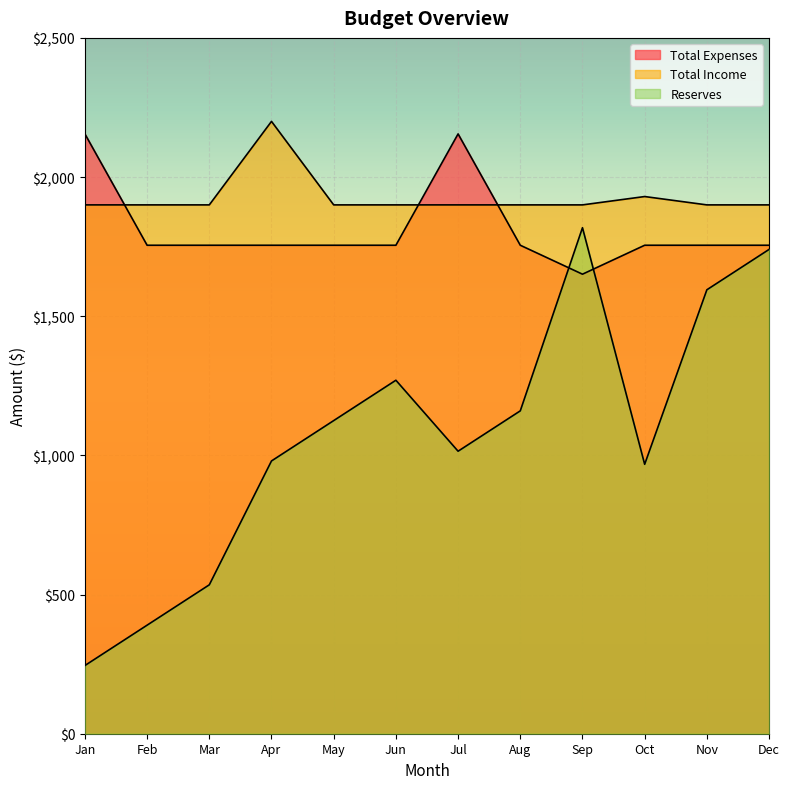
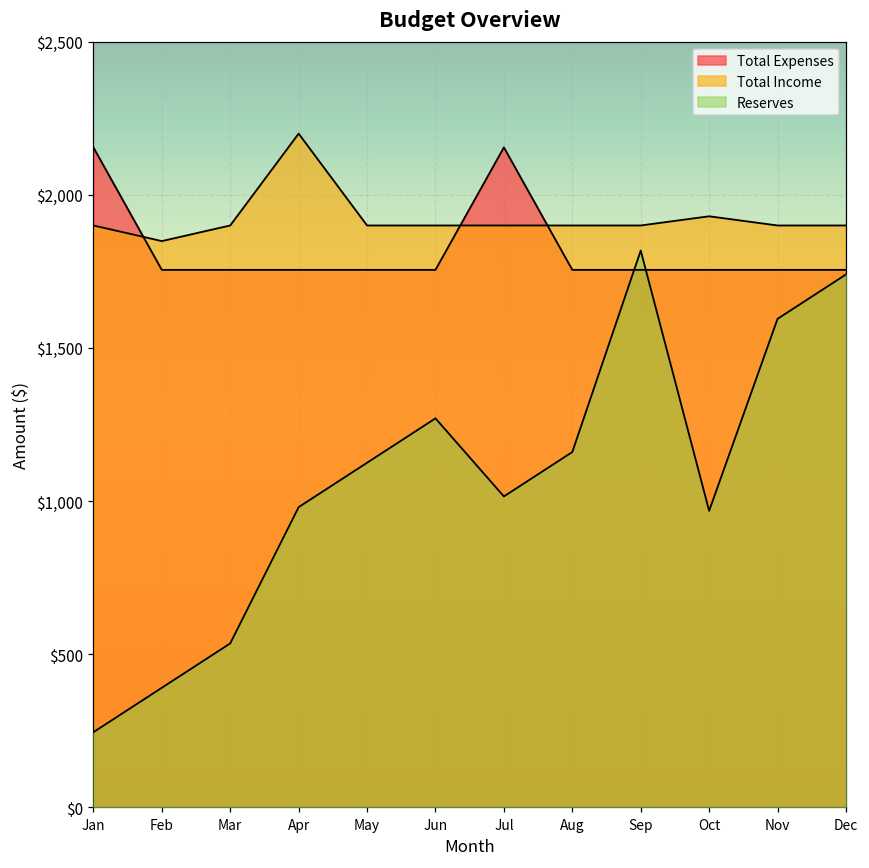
  {
    "Total Expenses": {
      "Jan": "$2,160",
      "Feb": "$1,760",
      "Mar": "$1,760",
      "Apr": "$1,760",
      "May": "$1,760",
      "Jun": "$1,760",
      "Jul": "$2,160",
      "Aug": "$1,760",
-     "Sep": "$1,650",
+     "Sep": "$1,760",
      "Oct": "$1,760",
      "Nov": "$1,760",
      "Dec": "$1,760"
    },
    "Total Income": {
      "Jan": "$1,900",
-     "Feb": "$1,900",
+     "Feb": "$1,850",
      "Mar": "$1,900",
      "Apr": "$2,200",
      "May": "$1,900",
      "Jun": "$1,900",
      "Jul": "$1,900",
      "Aug": "$1,900",
      "Sep": "$1,900",
      "Oct": "$1,930",
      "Nov": "$1,900",
      "Dec": "$1,900"
    },
    "Reserves": {
      "Jan": "$250",
      "Feb": "$390",
      "Mar": "$540",
      "Apr": "$980",
      "May": "$1,130",
      "Jun": "$1,270",
      "Jul": "$1,020",
      "Aug": "$1,160",
      "Sep": "$1,820",
      "Oct": "$970",
      "Nov": "$1,600",
      "Dec": "$1,740"
    }
  }
